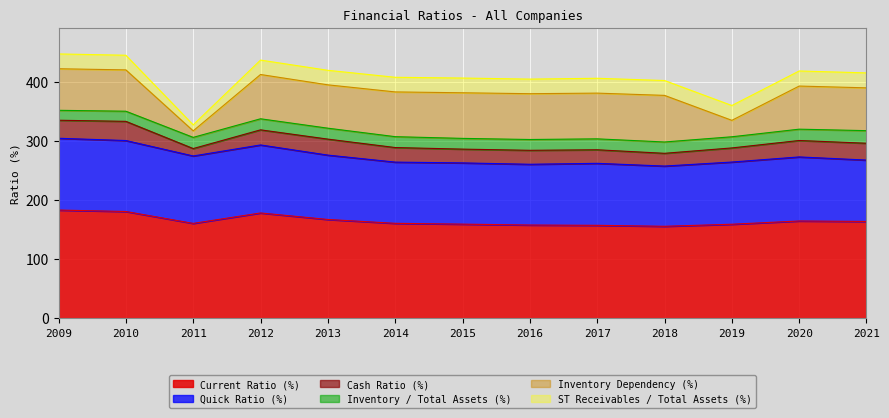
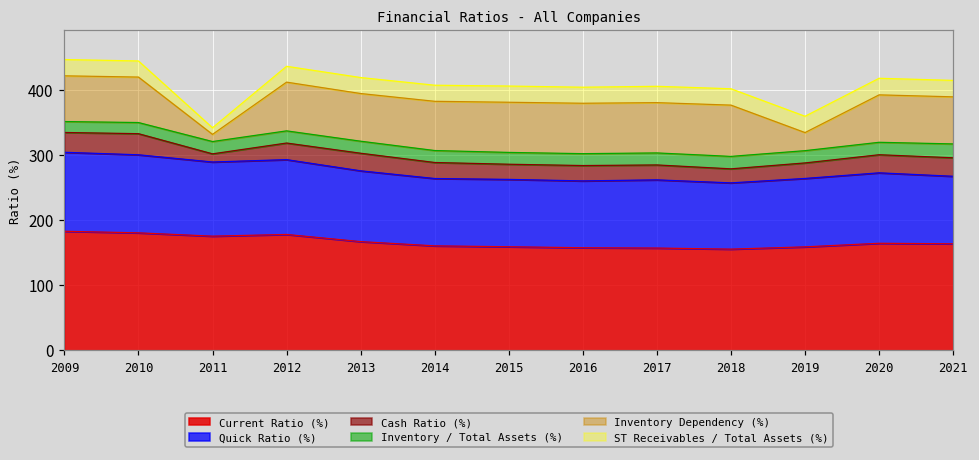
  {
    "Current Ratio (%)": {
      "2009": 180,
      "2010": 180,
-     "2011": 160,
+     "2011": 180,
      "2012": 180,
      "2013": 170,
      "2014": 160,
      "2015": 160,
      "2016": 160,
      "2017": 160,
      "2018": 160,
      "2019": 160,
      "2020": 160,
      "2021": 160
    },
    "Quick Ratio (%)": {
      "2009": 120,
      "2010": 120,
      "2011": 110,
      "2012": 110,
      "2013": 110,
      "2014": 100,
      "2015": 100,
      "2016": 100,
      "2017": 100,
      "2018": 100,
      "2019": 110,
      "2020": 110,
      "2021": 100
    },
    "Cash Ratio (%)": {
      "2009": 30,
      "2010": 30,
      "2011": 10,
      "2012": 30,
      "2013": 30,
      "2014": 20,
      "2015": 20,
      "2016": 20,
      "2017": 20,
      "2018": 20,
      "2019": 20,
      "2020": 30,
      "2021": 30
    },
    "Inventory / Total Assets (%)": {
      "2009": 20,
      "2010": 20,
      "2011": 20,
      "2012": 20,
      "2013": 20,
      "2014": 20,
      "2015": 20,
      "2016": 20,
      "2017": 20,
      "2018": 20,
      "2019": 20,
      "2020": 20,
      "2021": 20
    },
    "Inventory Dependency (%)": {
      "2009": 70,
      "2010": 70,
      "2011": 10,
      "2012": 70,
      "2013": 70,
      "2014": 80,
      "2015": 80,
      "2016": 80,
      "2017": 80,
      "2018": 80,
      "2019": 30,
      "2020": 70,
      "2021": 70
    },
    "ST Receivables / Total Assets (%)": {
      "2009": 30,
      "2010": 20,
      "2011": 10,
      "2012": 20,
      "2013": 20,
      "2014": 20,
      "2015": 20,
      "2016": 20,
      "2017": 30,
      "2018": 30,
      "2019": 30,
      "2020": 30,
      "2021": 30
    }
  }
